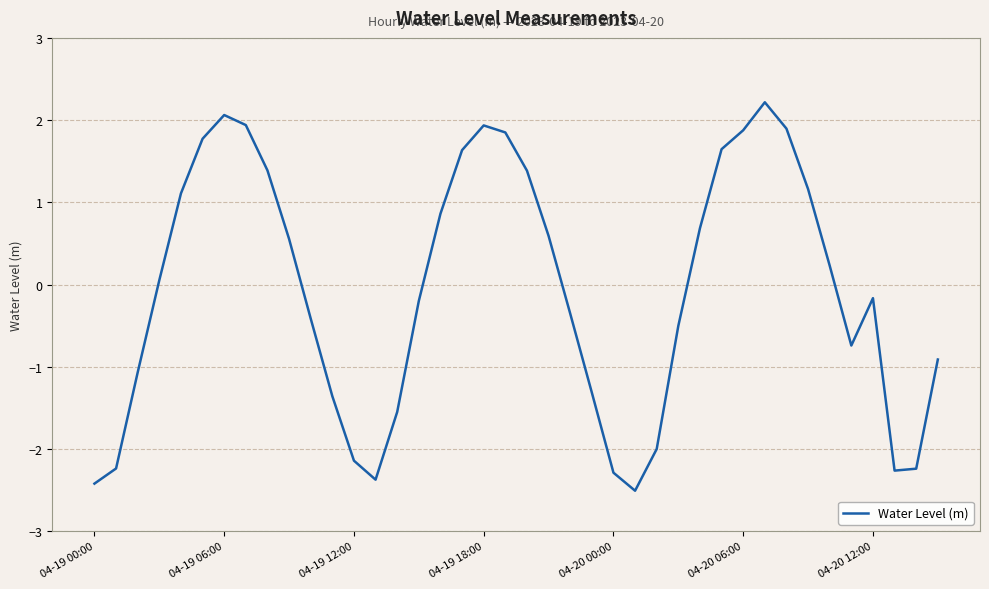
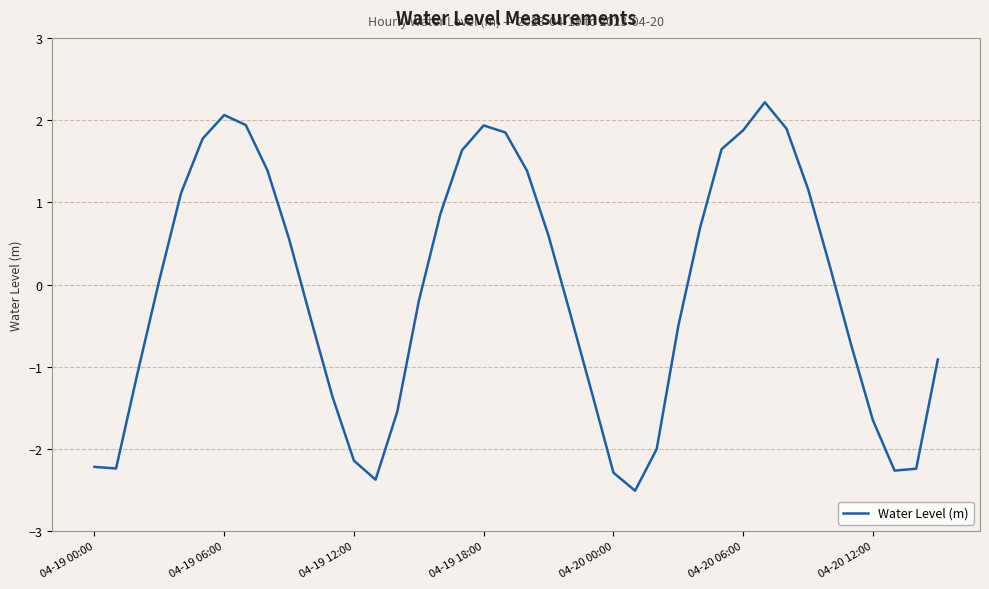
  {
-   "04-19 00:00": -2.4,
+   "04-19 00:00": -2.2,
    "04-19 06:00": 2.1,
    "04-19 12:00": -2.1,
    "04-19 18:00": 1.9,
    "04-20 00:00": -2.3,
    "04-20 06:00": 1.9,
-   "04-20 12:00": -0.2
+   "04-20 12:00": -1.7
  }
